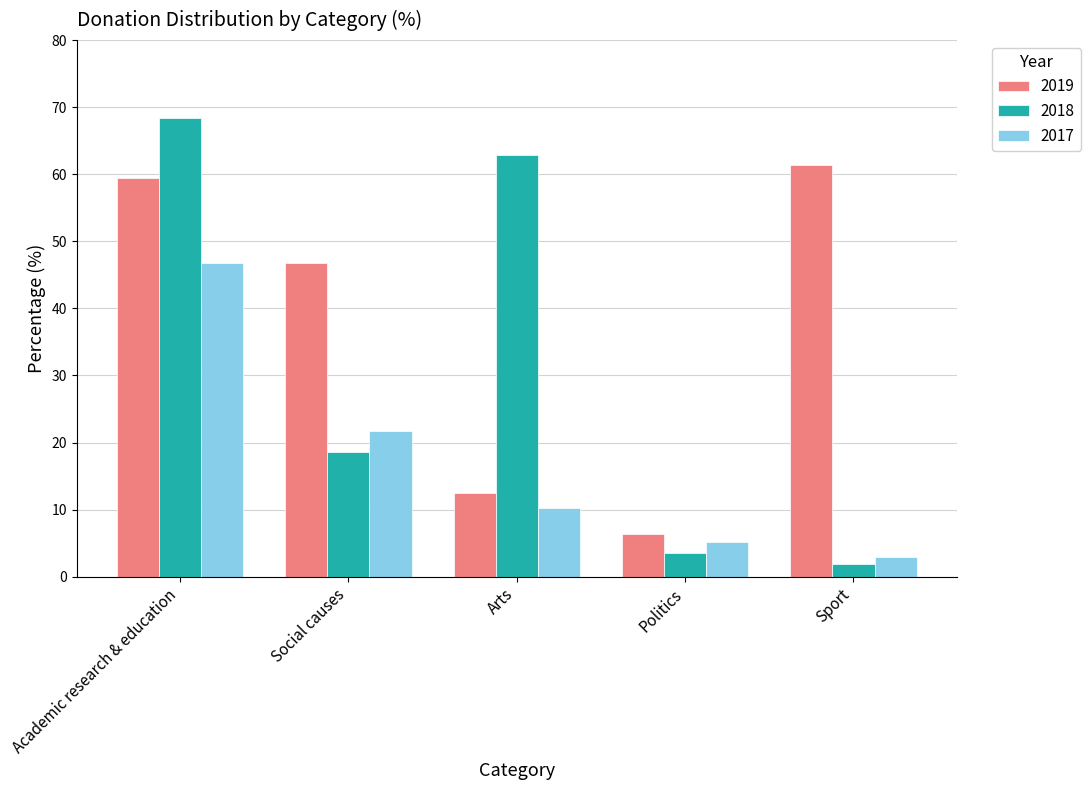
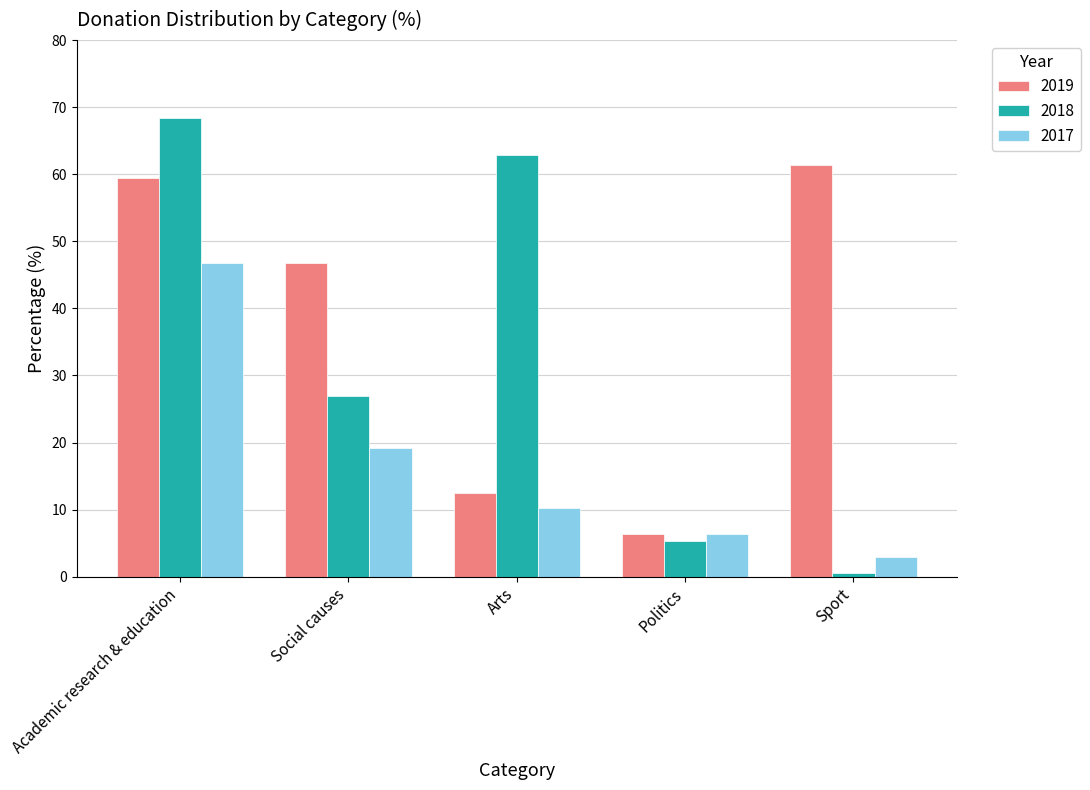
  {
    "2019": {
      "Academic research & education": 60,
      "Social causes": 47,
      "Arts": 13,
      "Politics": 6,
      "Sport": 61
    },
    "2018": {
      "Academic research & education": 68,
-     "Social causes": 19,
+     "Social causes": 27,
      "Arts": 63,
-     "Politics": 4,
-     "Sport": 2
+     "Politics": 5,
+     "Sport": 1
    },
    "2017": {
      "Academic research & education": 47,
-     "Social causes": 22,
+     "Social causes": 19,
      "Arts": 10,
-     "Politics": 5,
+     "Politics": 6,
      "Sport": 3
    }
  }
